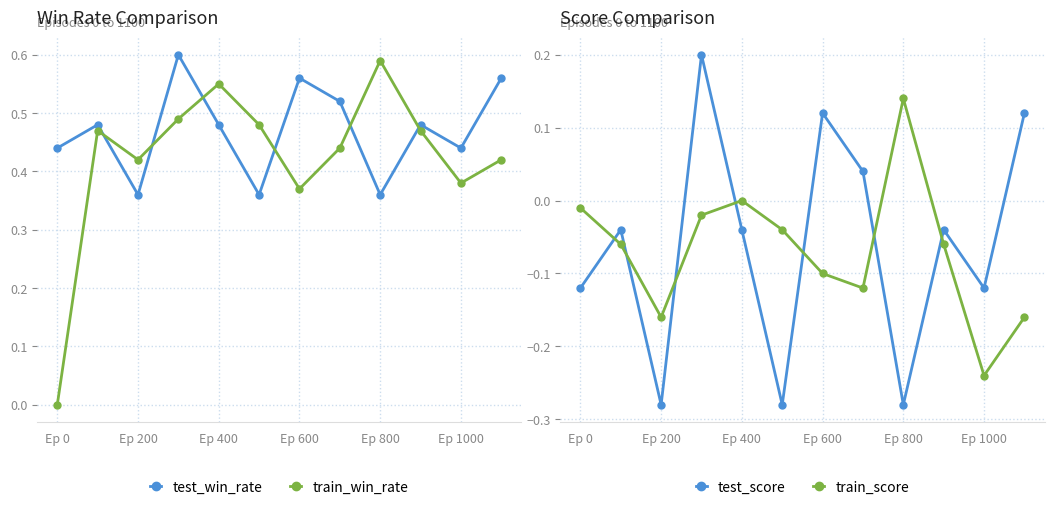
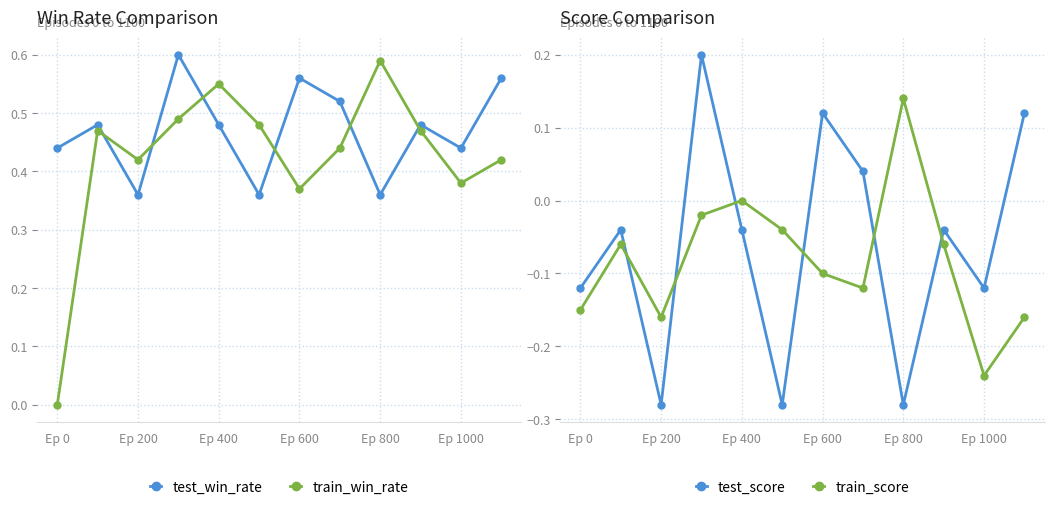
  {
    "Win Rate Comparison": {
      "test_win_rate": {
        "Ep 0": 0.44,
        "Ep 200": 0.36,
        "Ep 400": 0.48,
        "Ep 600": 0.56,
        "Ep 800": 0.36,
        "Ep 1000": 0.44
      },
      "train_win_rate": {
        "Ep 0": 0.00,
        "Ep 200": 0.42,
        "Ep 400": 0.55,
        "Ep 600": 0.37,
        "Ep 800": 0.59,
        "Ep 1000": 0.38
      }
    },
    "Score Comparison": {
      "test_score": {
        "Ep 0": -0.12,
        "Ep 200": -0.28,
        "Ep 400": -0.04,
        "Ep 600": 0.12,
        "Ep 800": -0.28,
        "Ep 1000": -0.12
      },
      "train_score": {
-       "Ep 0": -0.01,
+       "Ep 0": -0.15,
        "Ep 200": -0.16,
        "Ep 400": 0.00,
        "Ep 600": -0.10,
        "Ep 800": 0.14,
        "Ep 1000": -0.24
      }
    }
  }
